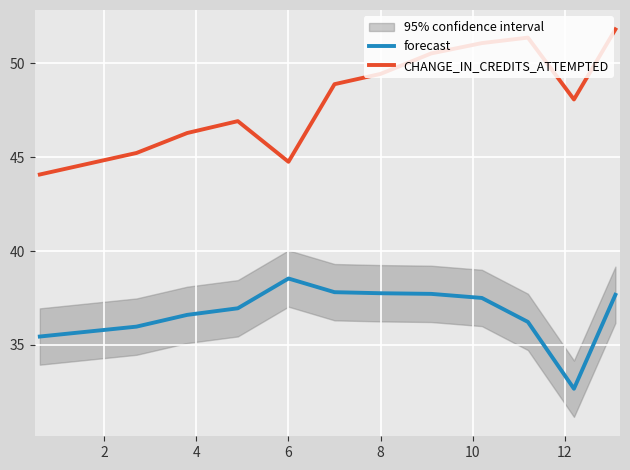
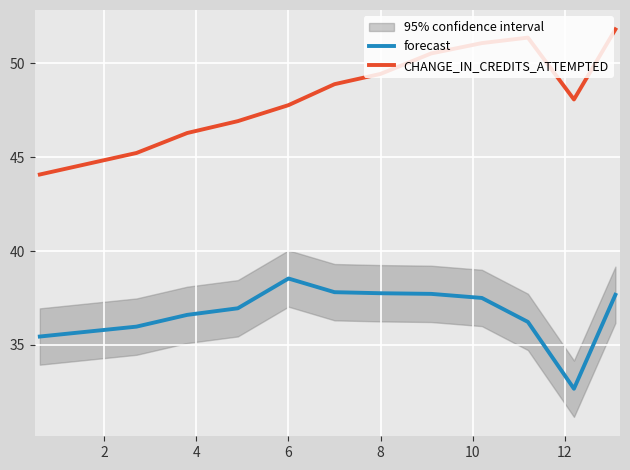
  {
    "forecast": {
      "6": 38.5,
      "8": 37.8
    },
    "CHANGE_IN_CREDITS_ATTEMPTED": {
-     "6": 44.8
+     "6": 47.8
    }
  }
